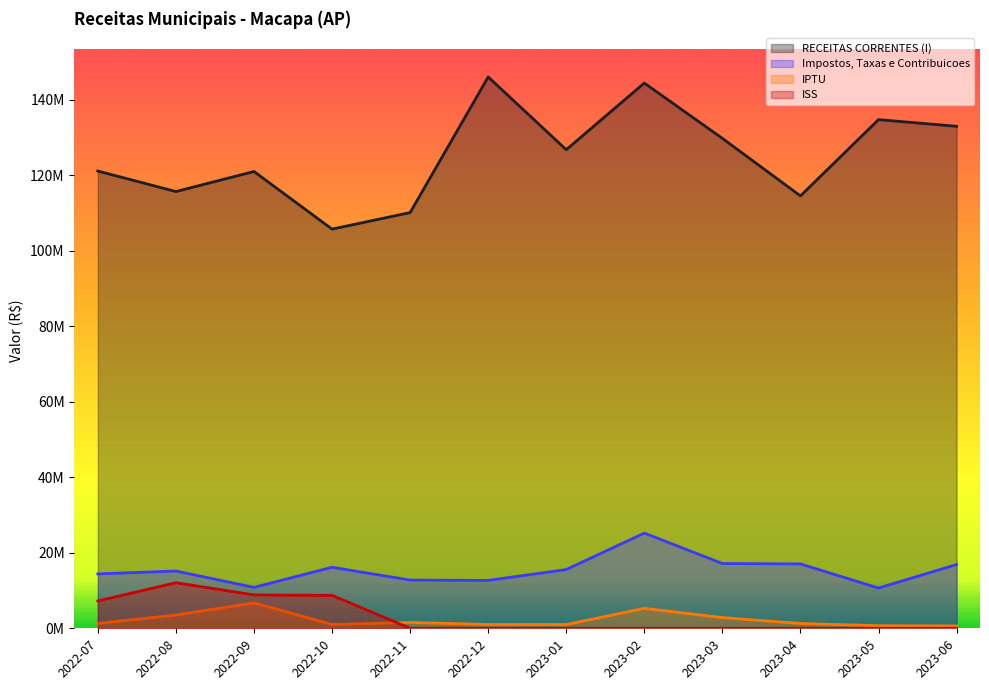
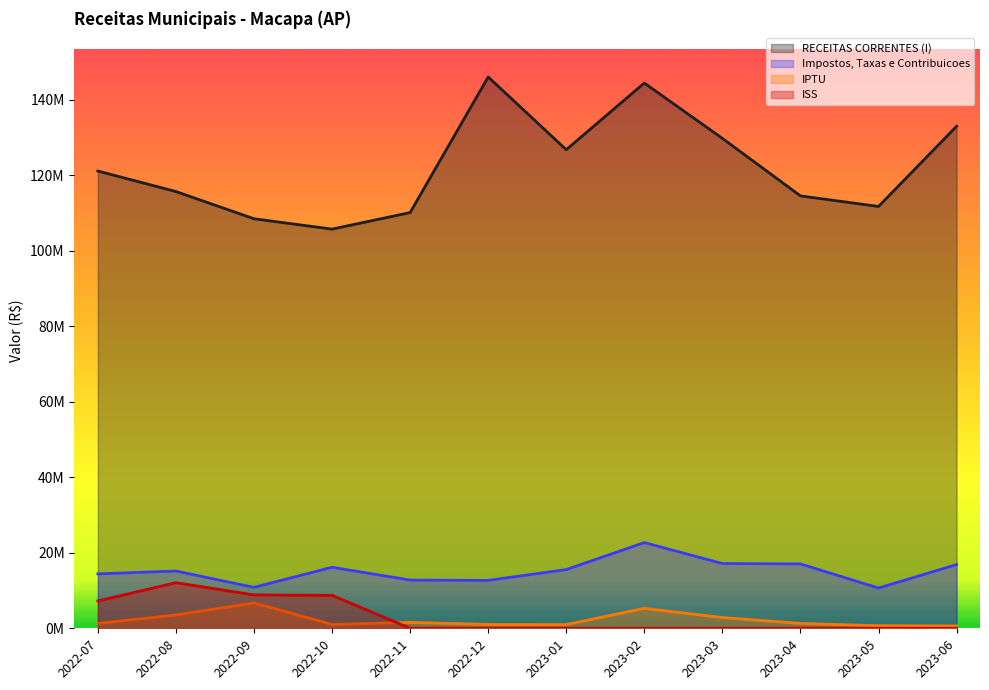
  {
    "RECEITAS CORRENTES (I)": {
      "2022-07": 121000000,
      "2022-08": 116000000,
-     "2022-09": 121000000,
+     "2022-09": 108000000,
      "2022-10": 106000000,
      "2022-11": 110000000,
      "2022-12": 146000000,
      "2023-01": 127000000,
      "2023-02": 144000000,
      "2023-03": 130000000,
      "2023-04": 114000000,
-     "2023-05": 135000000,
+     "2023-05": 112000000,
      "2023-06": 133000000
    },
    "Impostos, Taxas e Contribuicoes": {
      "2022-07": 14000000,
      "2022-08": 15000000,
      "2022-09": 11000000,
      "2022-10": 16000000,
      "2022-11": 13000000,
      "2022-12": 13000000,
      "2023-01": 16000000,
-     "2023-02": 25000000,
+     "2023-02": 23000000,
      "2023-03": 17000000,
      "2023-04": 17000000,
      "2023-05": 11000000,
      "2023-06": 17000000
    },
    "IPTU": {
      "2022-07": 1000000,
      "2022-08": 4000000,
      "2022-09": 7000000,
      "2022-10": 1000000,
      "2022-11": 2000000,
      "2022-12": 1000000,
      "2023-01": 1000000,
      "2023-02": 5000000,
      "2023-03": 3000000,
      "2023-04": 1000000,
      "2023-05": 1000000
    },
    "ISS": {
      "2022-07": 7000000,
      "2022-08": 12000000,
      "2022-09": 9000000,
      "2022-10": 9000000,
      "2022-11": 0,
      "2022-12": 0,
      "2023-01": 0,
      "2023-02": 0,
      "2023-03": 0,
      "2023-04": 0,
      "2023-05": 0
    }
  }
